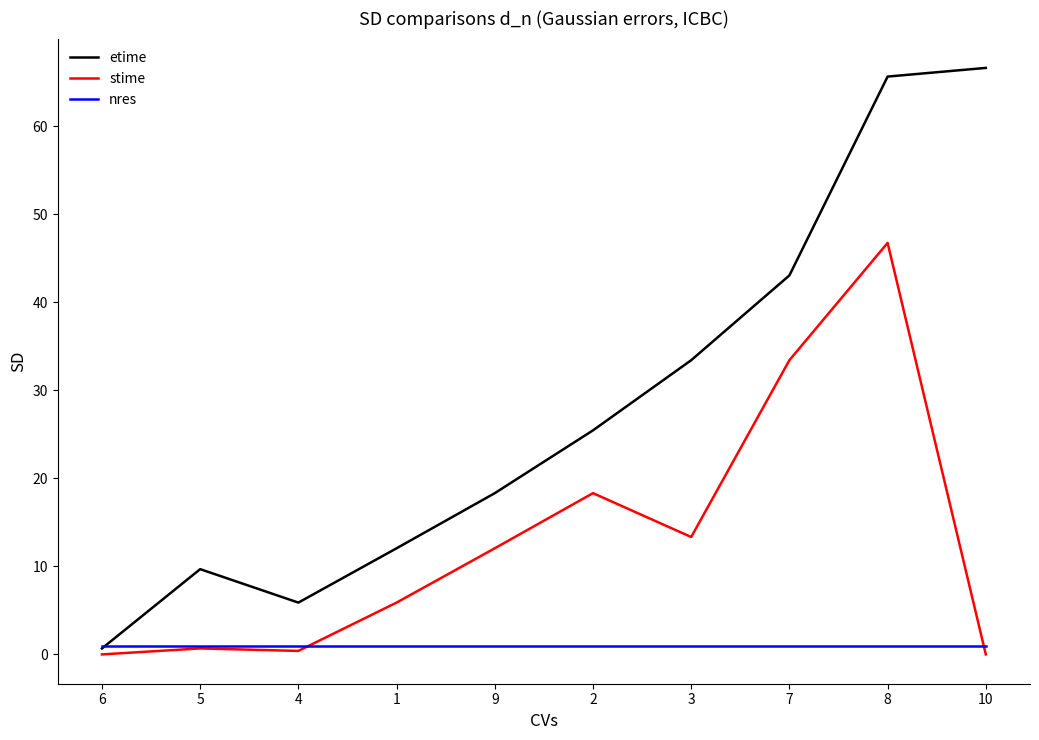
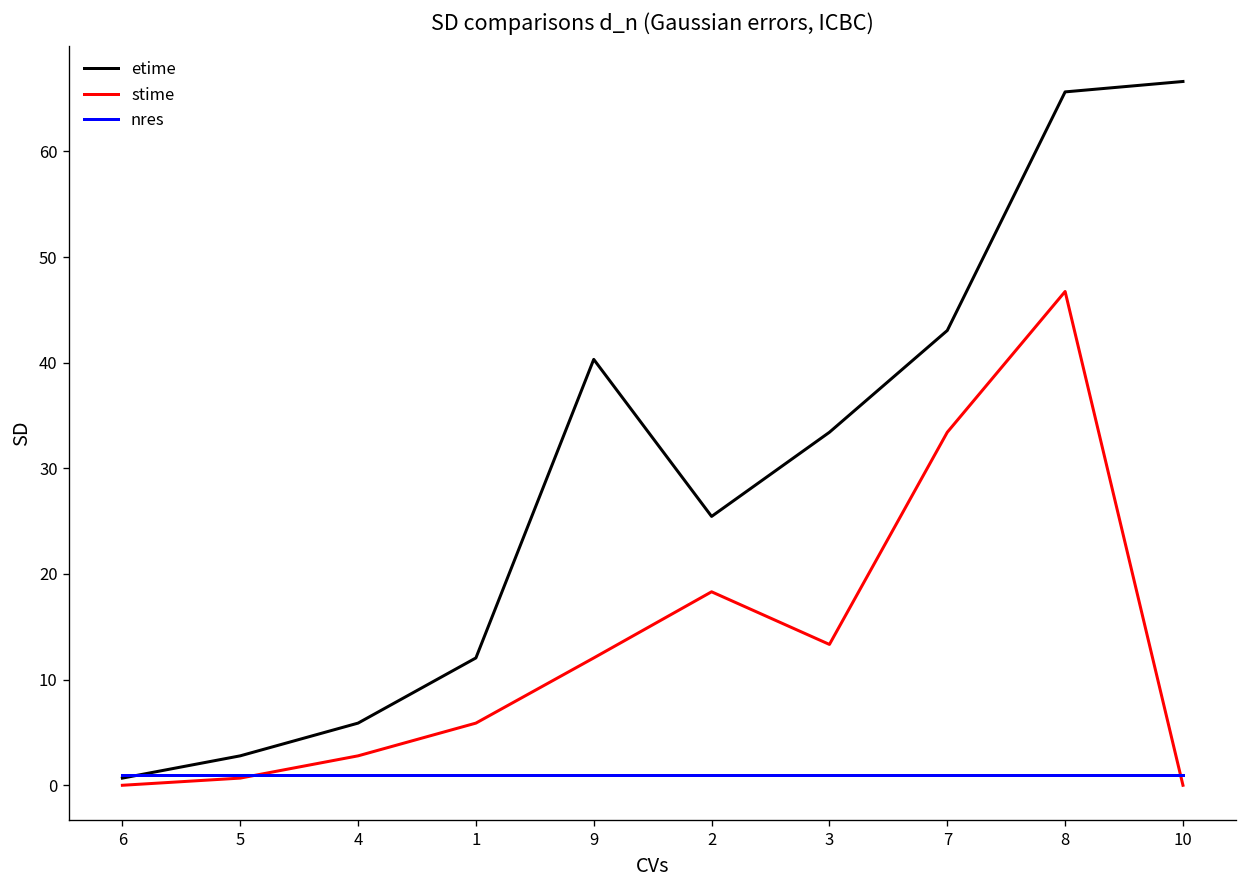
  {
    "etime": {
      "6": 1,
-     "5": 10,
+     "5": 3,
      "4": 6,
      "1": 12,
-     "9": 18,
+     "9": 40,
      "2": 25,
      "3": 33,
      "7": 43,
      "8": 66,
      "10": 67
    },
    "stime": {
      "6": 0,
      "5": 1,
-     "4": 0,
+     "4": 3,
      "1": 6,
      "9": 12,
      "2": 18,
      "3": 13,
      "7": 33,
      "8": 47,
      "10": 0
    },
    "nres": {
      "6": 1,
      "5": 1,
      "4": 1,
      "1": 1,
      "9": 1,
      "2": 1,
      "3": 1,
      "7": 1,
      "8": 1,
      "10": 1
    }
  }
